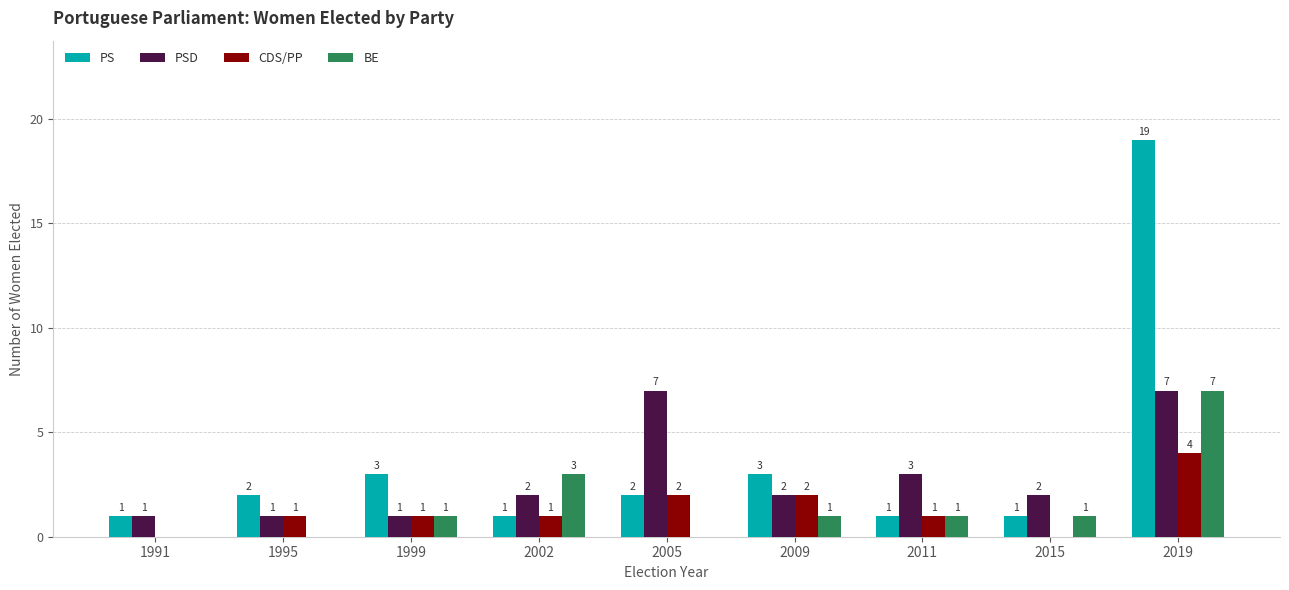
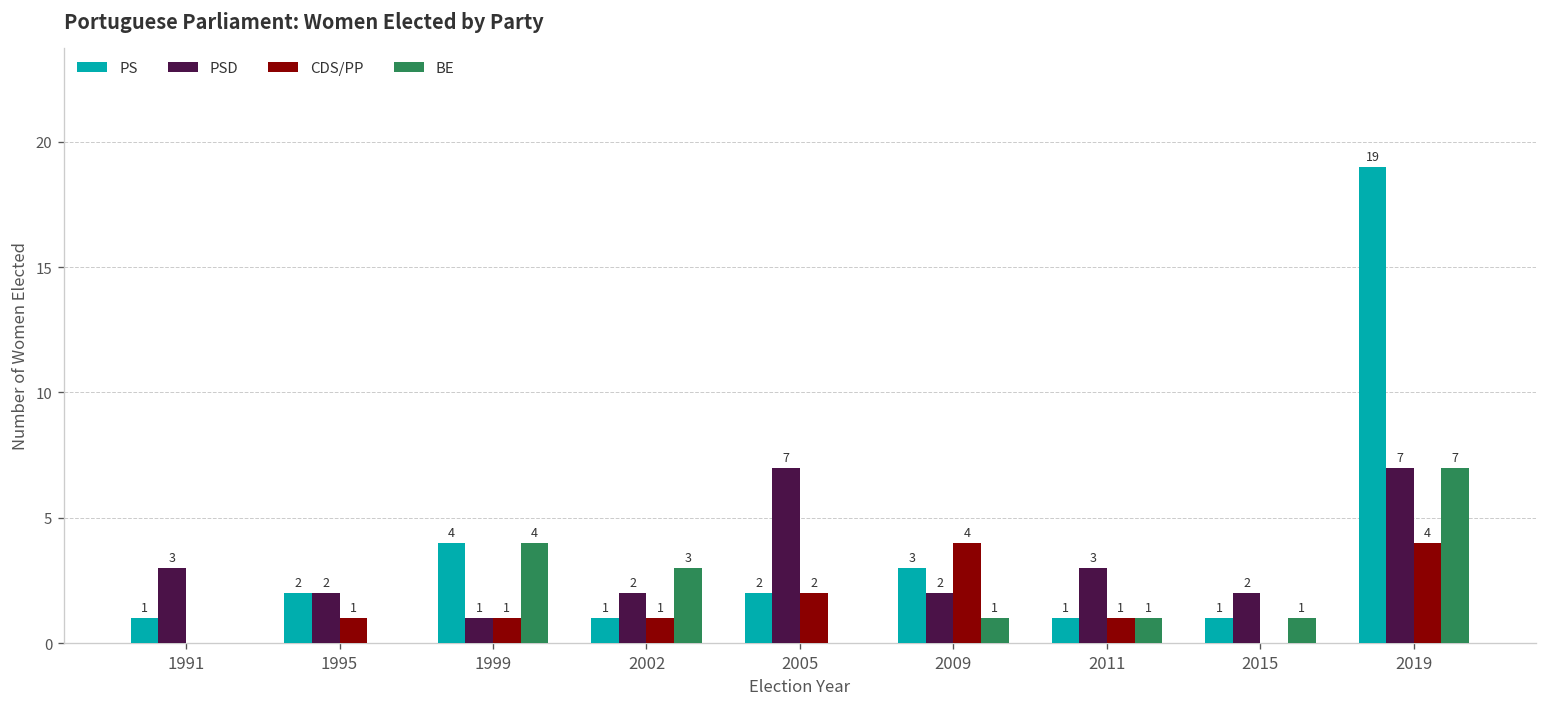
  {
    "PS": {
      "1991": 1,
      "1995": 2,
-     "1999": 3,
+     "1999": 4,
      "2002": 1,
      "2005": 2,
      "2009": 3,
      "2011": 1,
      "2015": 1,
      "2019": 19
    },
    "PSD": {
-     "1991": 1,
-     "1995": 1,
+     "1991": 3,
+     "1995": 2,
      "1999": 1,
      "2002": 2,
      "2005": 7,
      "2009": 2,
      "2011": 3,
      "2015": 2,
      "2019": 7
    },
    "CDS/PP": {
      "1995": 1,
      "1999": 1,
      "2002": 1,
      "2005": 2,
-     "2009": 2,
+     "2009": 4,
      "2011": 1,
      "2019": 4
    },
    "BE": {
-     "1999": 1,
+     "1999": 4,
      "2002": 3,
      "2009": 1,
      "2011": 1,
      "2015": 1,
      "2019": 7
    }
  }
